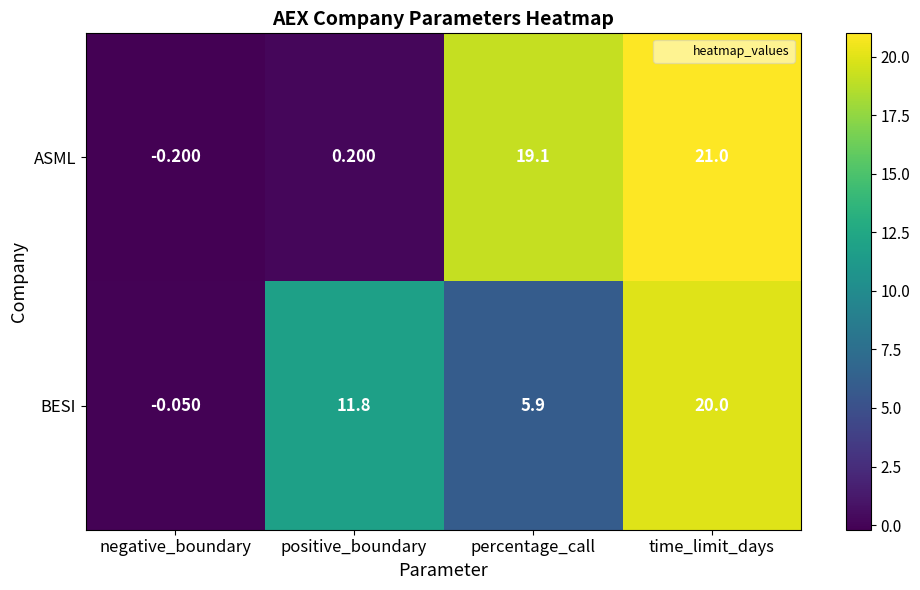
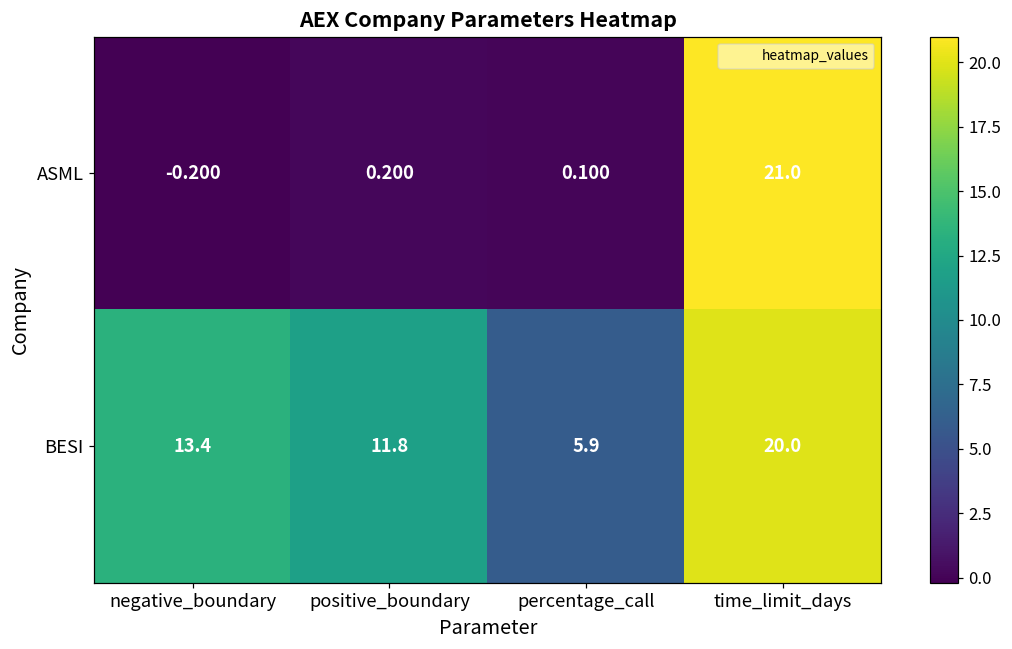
  {
    "ASML": {
      "negative_boundary": -0.200,
      "positive_boundary": 0.200,
-     "percentage_call": 19.1,
+     "percentage_call": 0.100,
      "time_limit_days": 21.0
    },
    "BESI": {
-     "negative_boundary": -0.050,
+     "negative_boundary": 13.4,
      "positive_boundary": 11.8,
      "percentage_call": 5.9,
      "time_limit_days": 20.0
    }
  }
